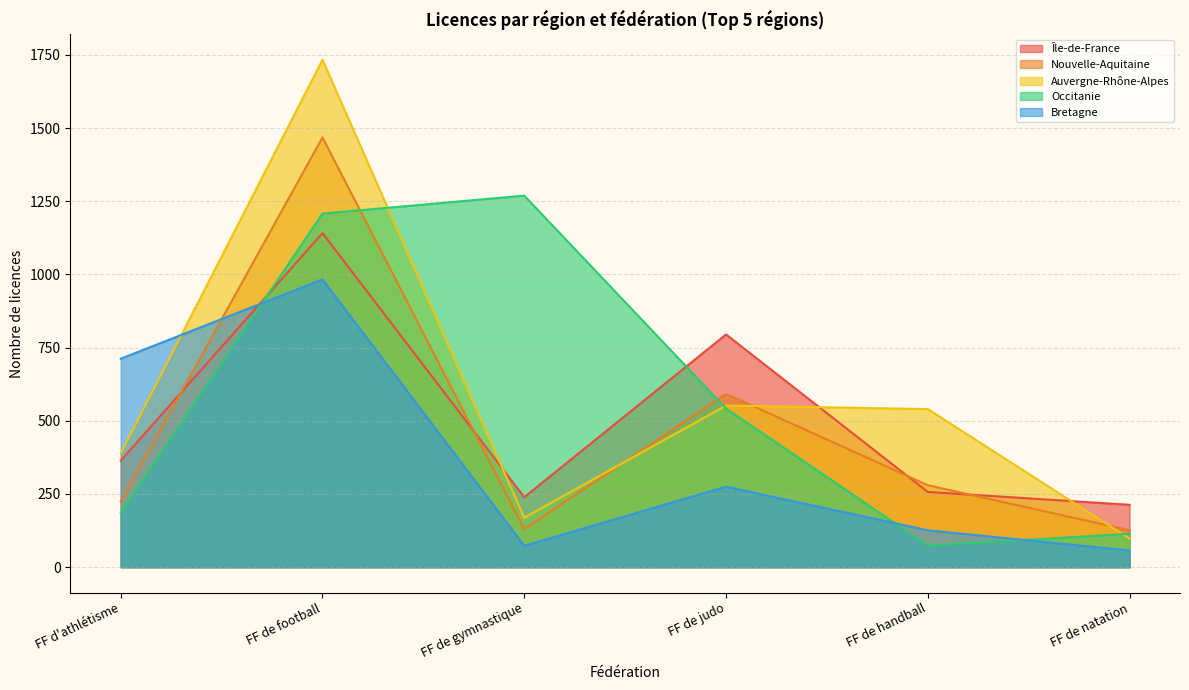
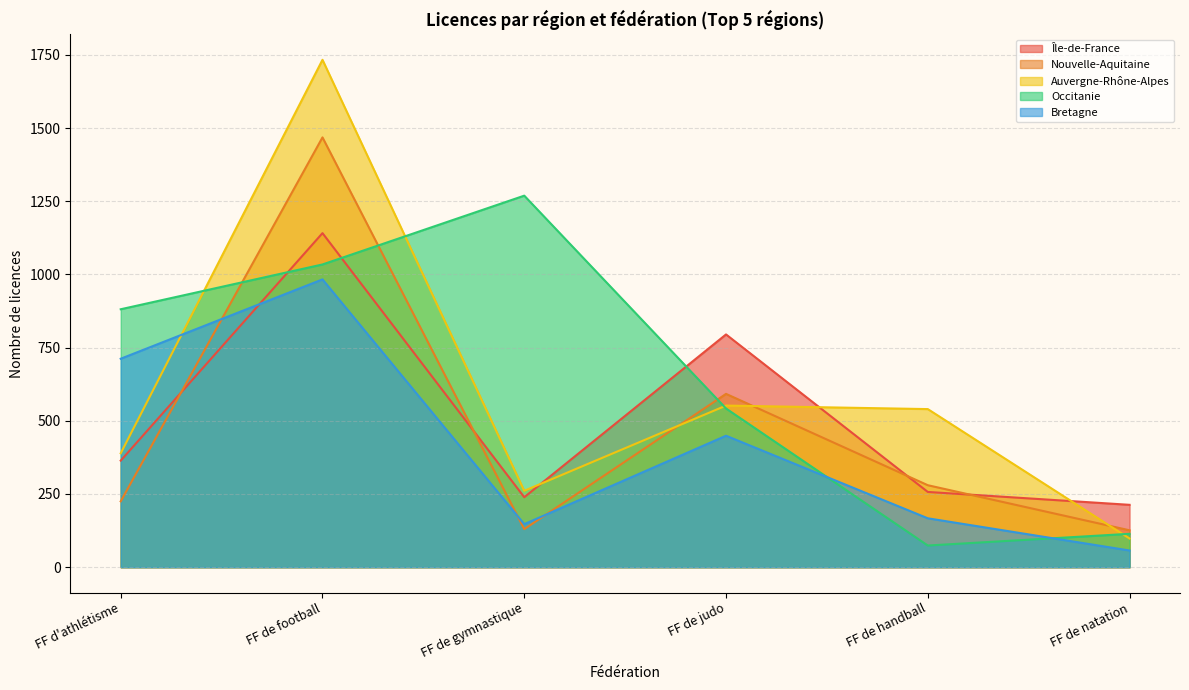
  {
    "Auvergne-Rhône-Alpes": {
      "FF d'athlétisme": 390,
      "FF de football": 1730,
-     "FF de gymnastique": 170,
+     "FF de gymnastique": 260,
      "FF de judo": 550,
      "FF de handball": 540,
      "FF de natation": 100
    },
    "Occitanie": {
-     "FF d'athlétisme": 190,
-     "FF de football": 1210,
+     "FF d'athlétisme": 880,
+     "FF de football": 1030,
      "FF de gymnastique": 1270,
      "FF de judo": 540,
      "FF de handball": 70,
      "FF de natation": 110
    },
    "Bretagne": {
      "FF d'athlétisme": 710,
      "FF de football": 980,
-     "FF de gymnastique": 70,
-     "FF de judo": 280,
-     "FF de handball": 130,
+     "FF de gymnastique": 150,
+     "FF de judo": 450,
+     "FF de handball": 170,
      "FF de natation": 60
    }
  }
